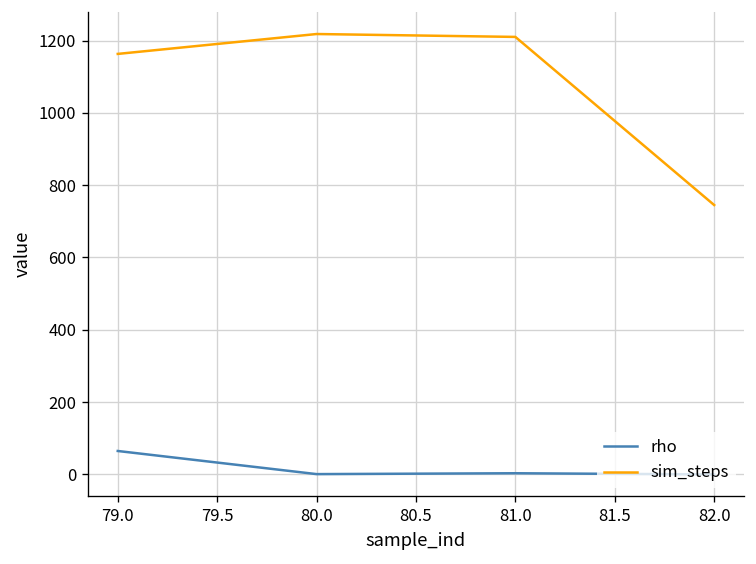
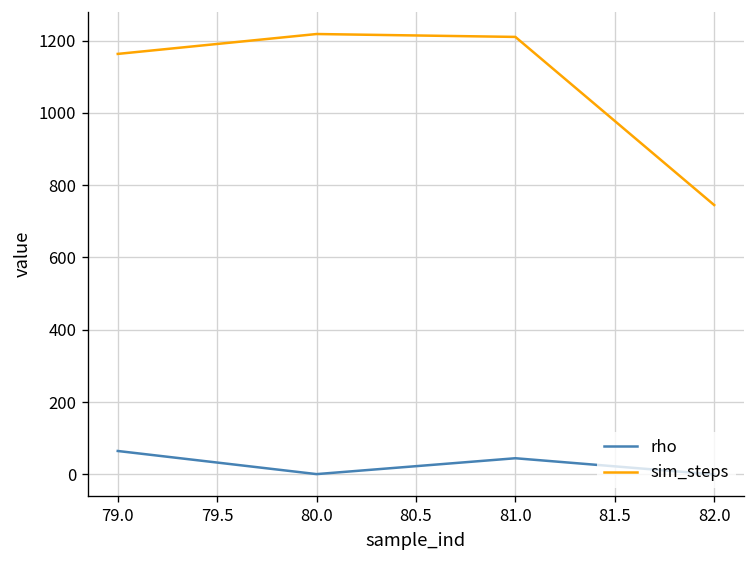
  {
    "rho": {
      "79.0": 60,
      "80.0": 0,
-     "81.0": 0
+     "81.0": 40
    },
    "sim_steps": {
      "79.0": 1160,
      "80.0": 1220,
      "81.0": 1210,
      "82.0": 750
    }
  }
